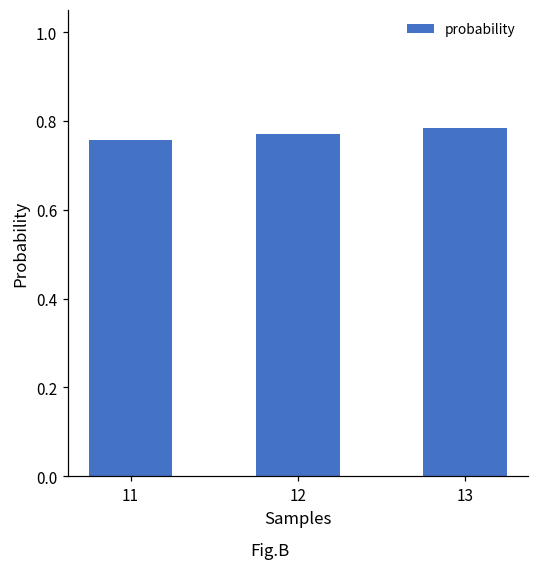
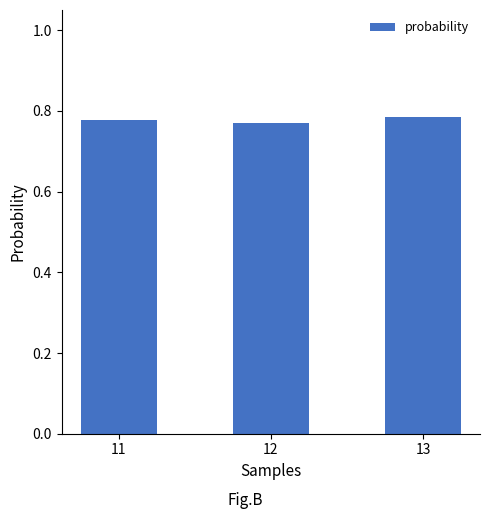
  {
-   "11": 0.76,
+   "11": 0.78,
    "12": 0.77,
    "13": 0.78
  }
